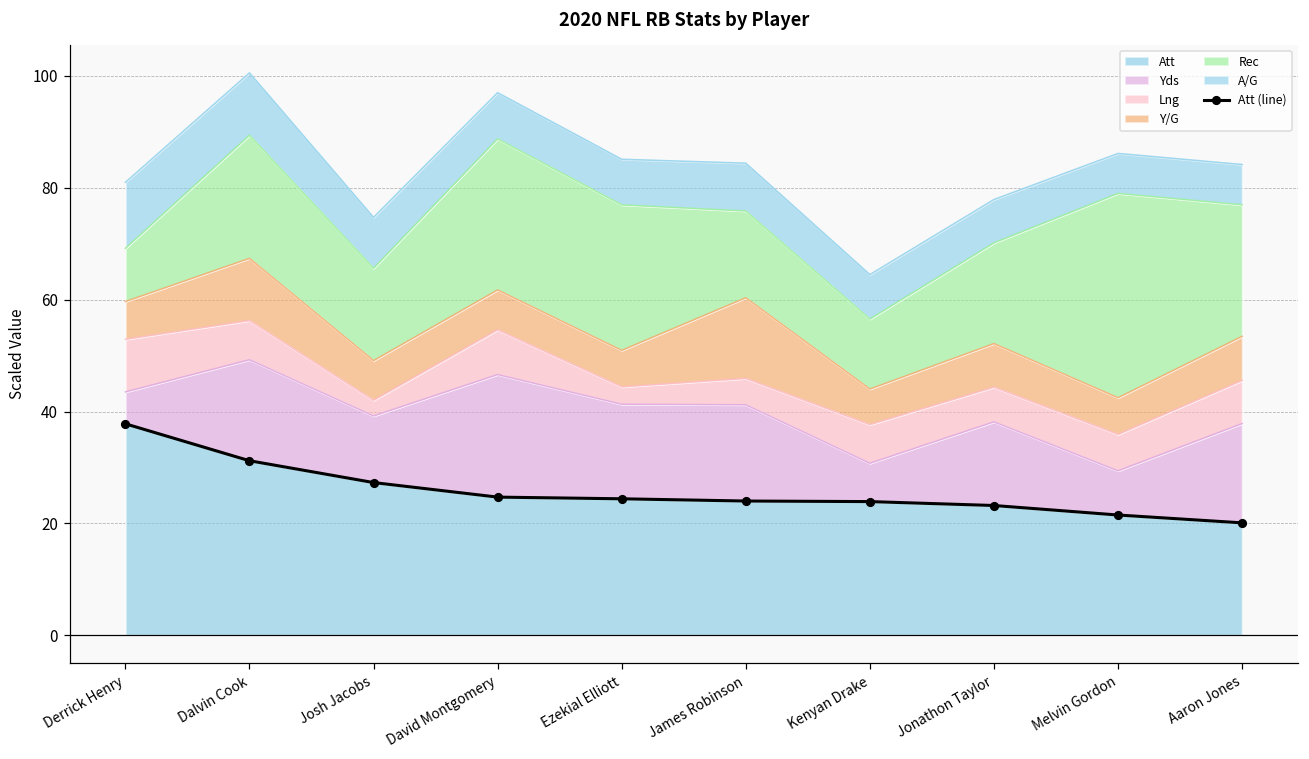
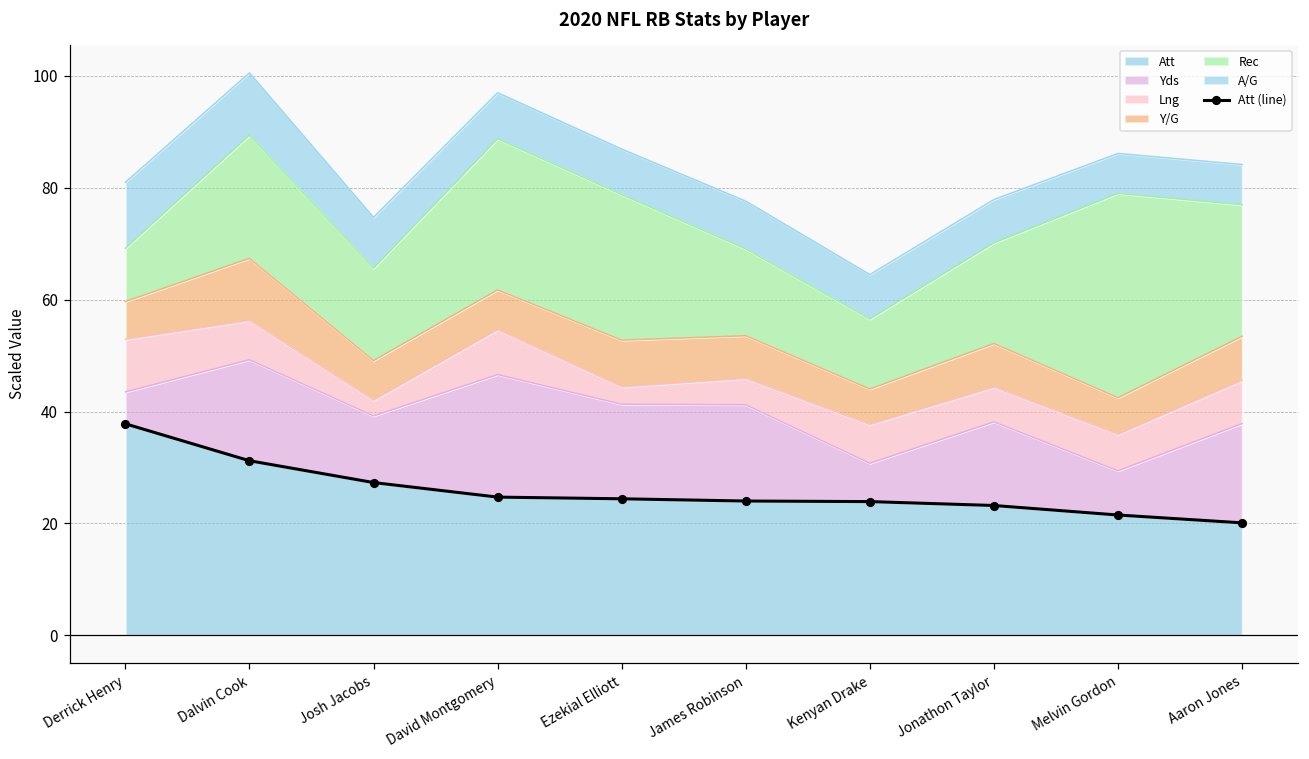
  {
    "Y/G": {
      "Derrick Henry": 7,
      "Dalvin Cook": 11,
      "Josh Jacobs": 7,
      "David Montgomery": 7,
-     "Ezekial Elliott": 7,
-     "James Robinson": 14,
+     "Ezekial Elliott": 8,
+     "James Robinson": 8,
      "Kenyan Drake": 6,
      "Jonathon Taylor": 8,
      "Melvin Gordon": 7,
      "Aaron Jones": 8
    },
    "Rec": {
      "Derrick Henry": 10,
      "Dalvin Cook": 22,
      "Josh Jacobs": 16,
      "David Montgomery": 27,
      "Ezekial Elliott": 26,
      "James Robinson": 16,
      "Kenyan Drake": 13,
      "Jonathon Taylor": 18,
      "Melvin Gordon": 37,
      "Aaron Jones": 23
    }
  }
